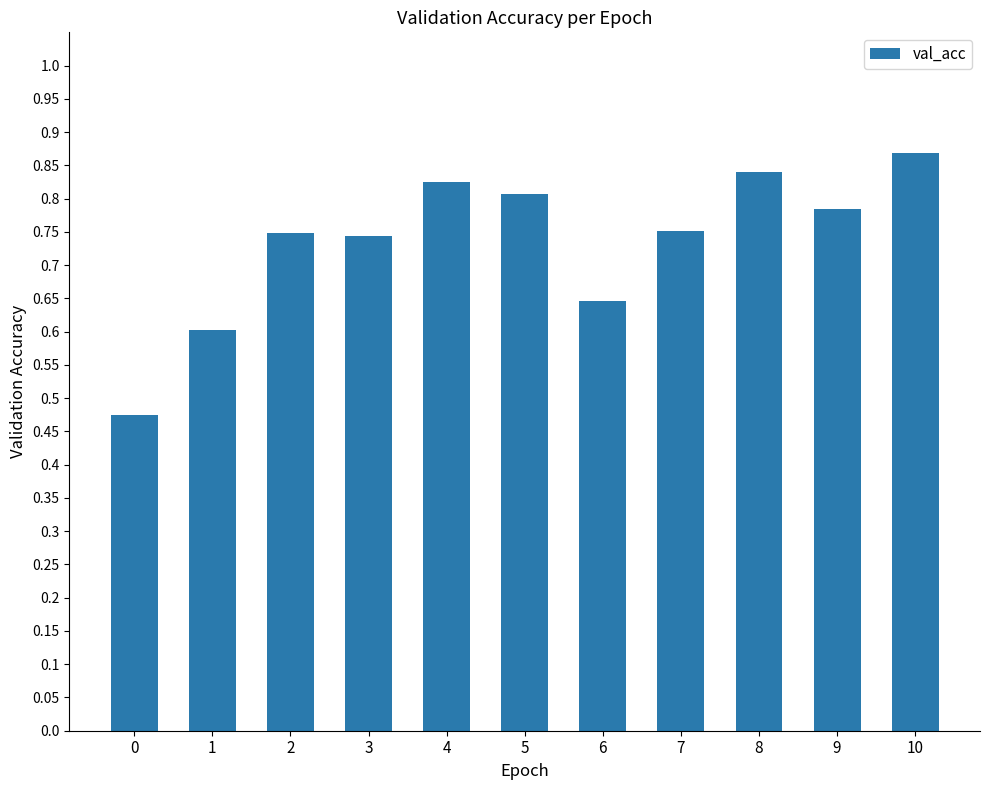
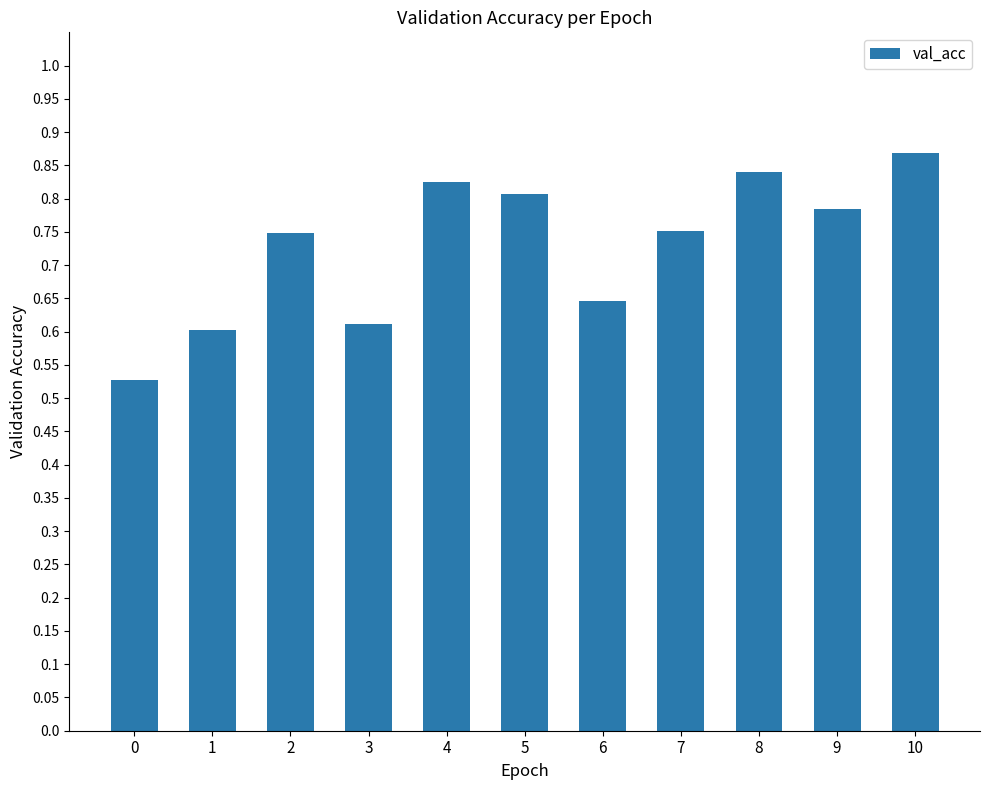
  {
-   "0": 0.47,
+   "0": 0.53,
    "1": 0.60,
    "2": 0.75,
-   "3": 0.74,
+   "3": 0.61,
    "4": 0.82,
    "5": 0.81,
    "6": 0.65,
    "7": 0.75,
    "8": 0.84,
    "9": 0.78,
    "10": 0.87
  }
